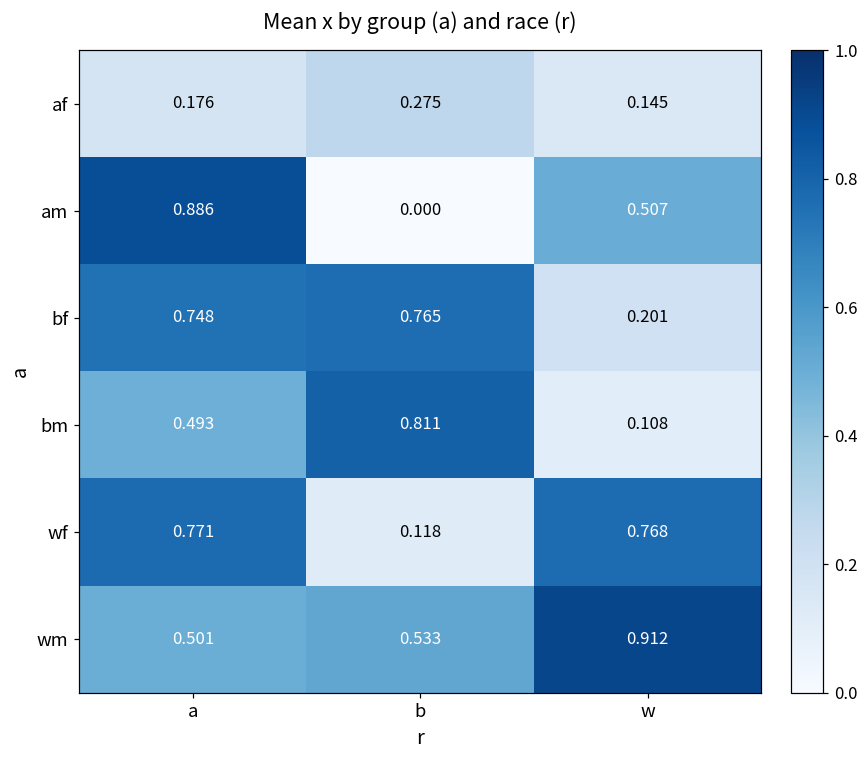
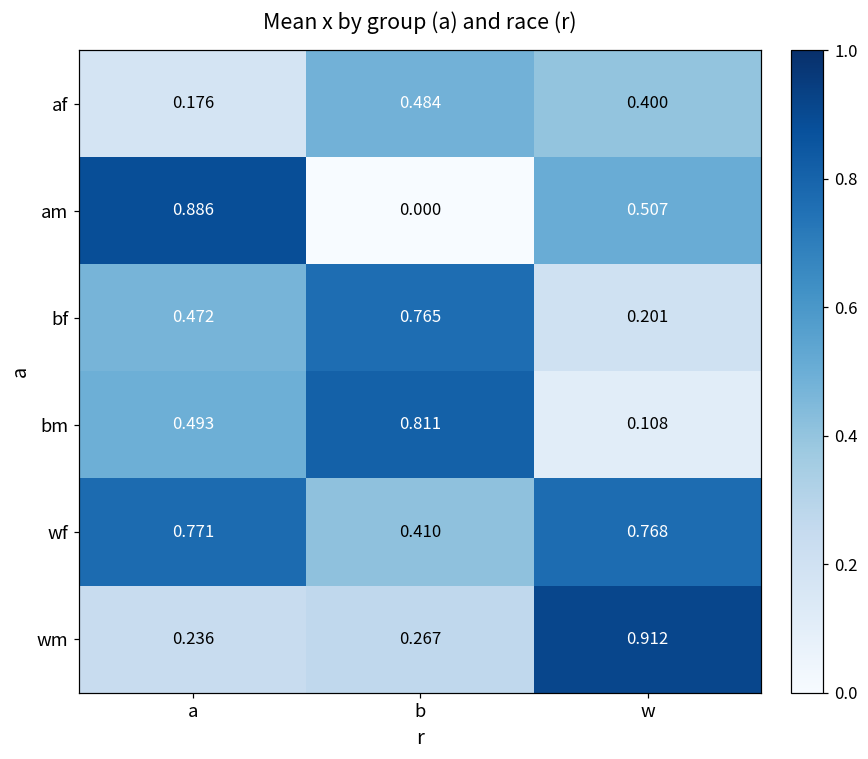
  {
    "af": {
      "a": 0.176,
-     "b": 0.275,
-     "w": 0.145
+     "b": 0.484,
+     "w": 0.400
    },
    "am": {
      "a": 0.886,
      "b": 0.000,
      "w": 0.507
    },
    "bf": {
-     "a": 0.748,
+     "a": 0.472,
      "b": 0.765,
      "w": 0.201
    },
    "bm": {
      "a": 0.493,
      "b": 0.811,
      "w": 0.108
    },
    "wf": {
      "a": 0.771,
-     "b": 0.118,
+     "b": 0.410,
      "w": 0.768
    },
    "wm": {
-     "a": 0.501,
-     "b": 0.533,
+     "a": 0.236,
+     "b": 0.267,
      "w": 0.912
    }
  }
